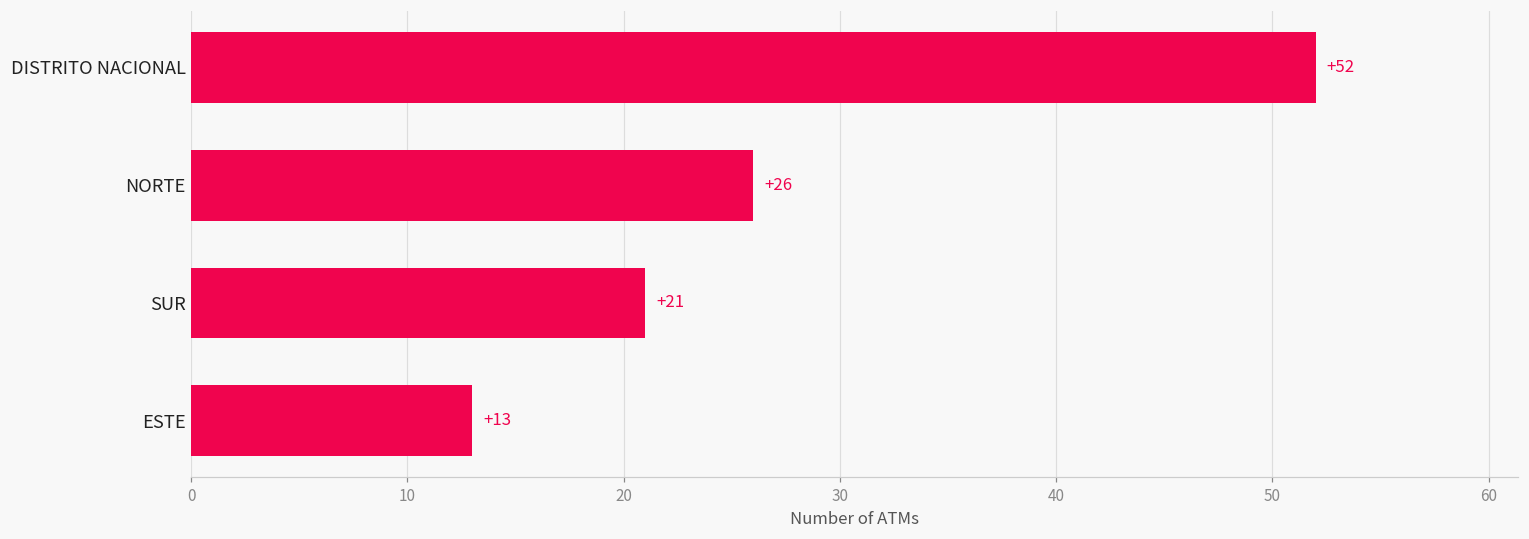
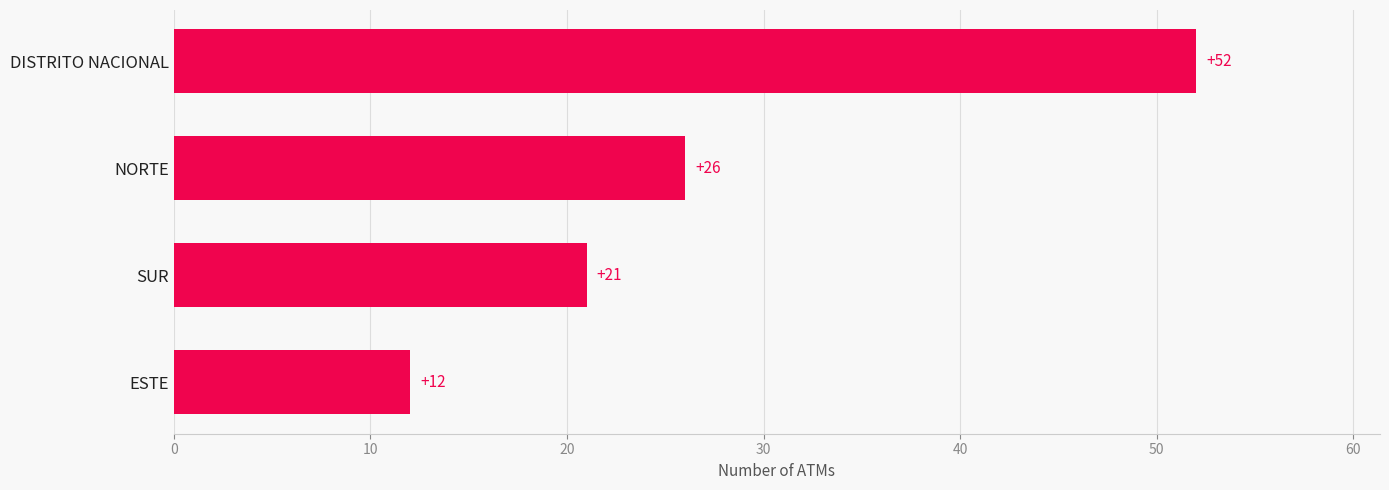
  {
    "DISTRITO NACIONAL": "+52",
    "NORTE": "+26",
    "SUR": "+21",
-   "ESTE": "+13"
+   "ESTE": "+12"
  }
